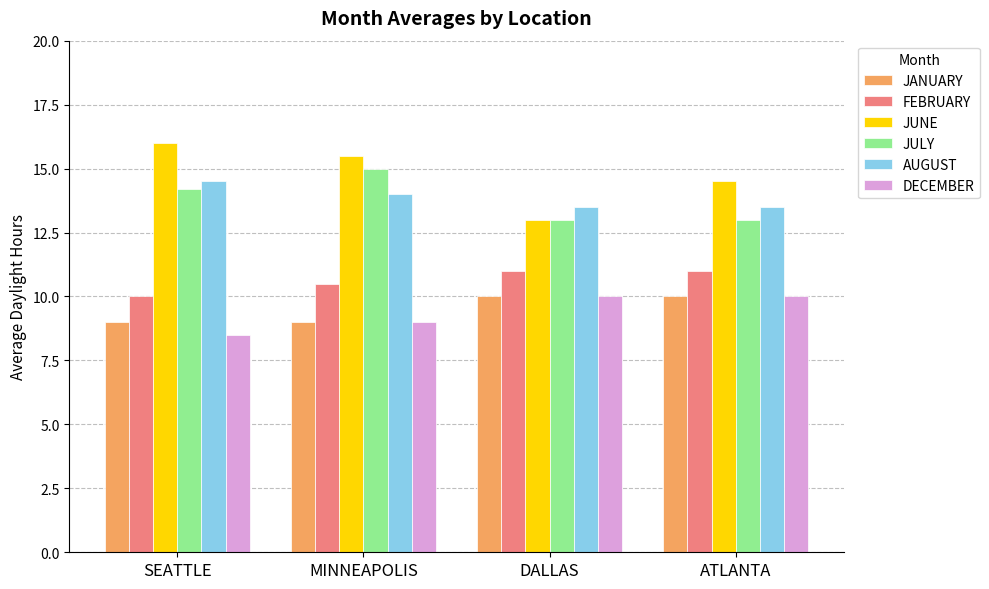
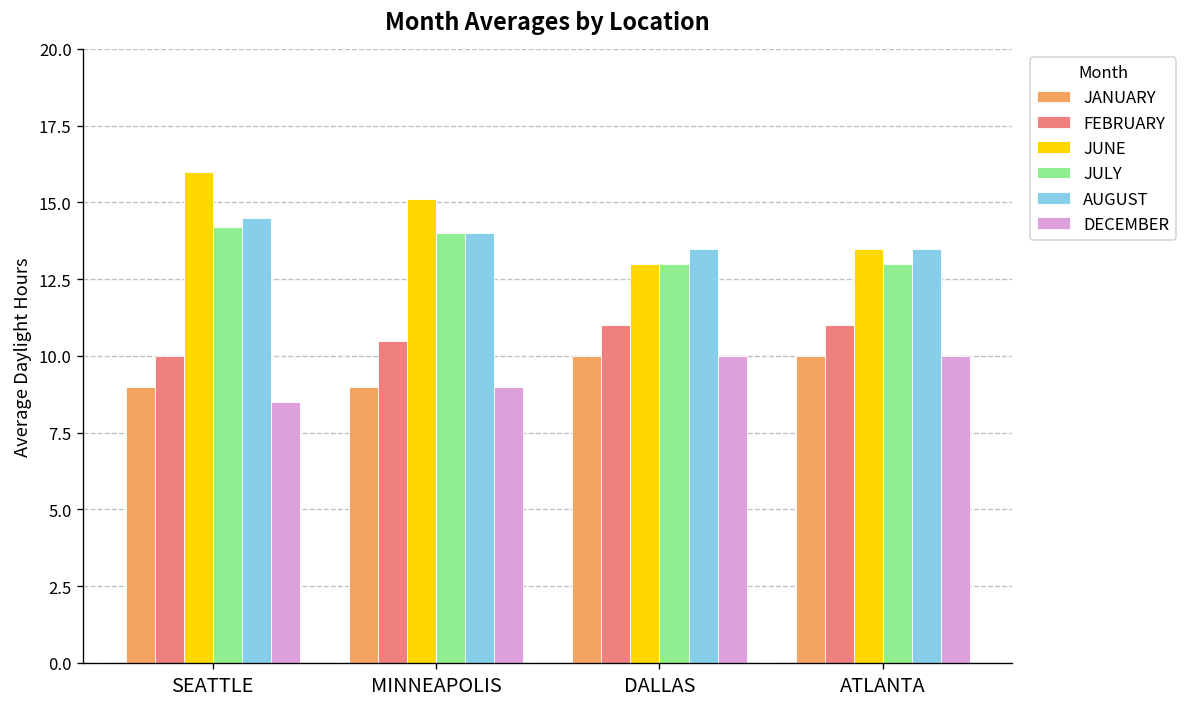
  {
    "JUNE": {
      "SEATTLE": 16.0,
-     "MINNEAPOLIS": 15.5,
+     "MINNEAPOLIS": 15.1,
      "DALLAS": 13.0,
-     "ATLANTA": 14.5
+     "ATLANTA": 13.5
    },
    "JULY": {
      "SEATTLE": 14.2,
-     "MINNEAPOLIS": 15,
+     "MINNEAPOLIS": 14,
      "DALLAS": 13,
      "ATLANTA": 13
    },
    "AUGUST": {
      "SEATTLE": 14.5,
      "MINNEAPOLIS": 14.0,
      "DALLAS": 13.5,
      "ATLANTA": 13.5
    },
    "DECEMBER": {
      "SEATTLE": 8.5,
      "MINNEAPOLIS": 9.0,
      "DALLAS": 10.0,
      "ATLANTA": 10.0
    }
  }
